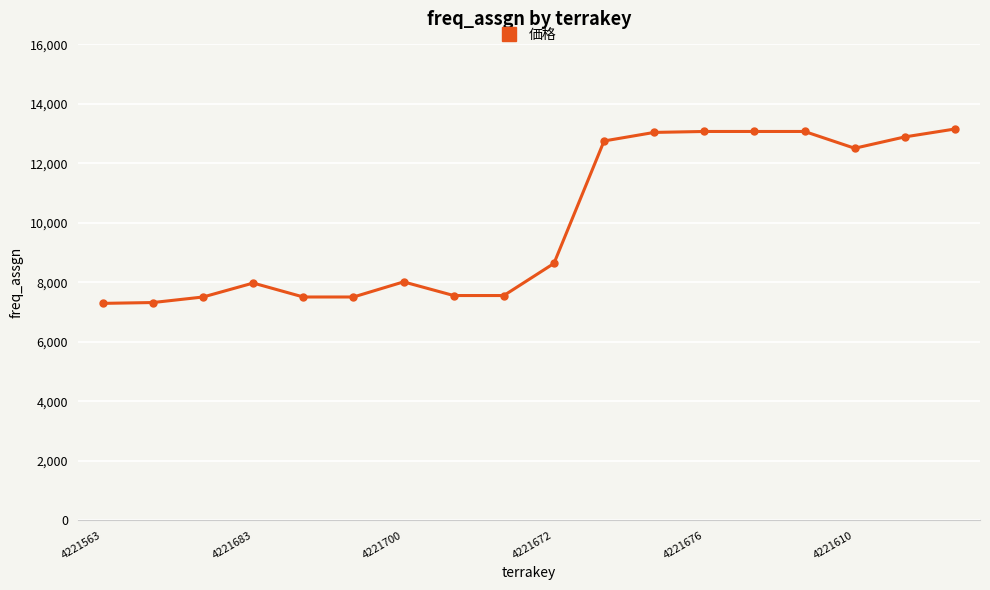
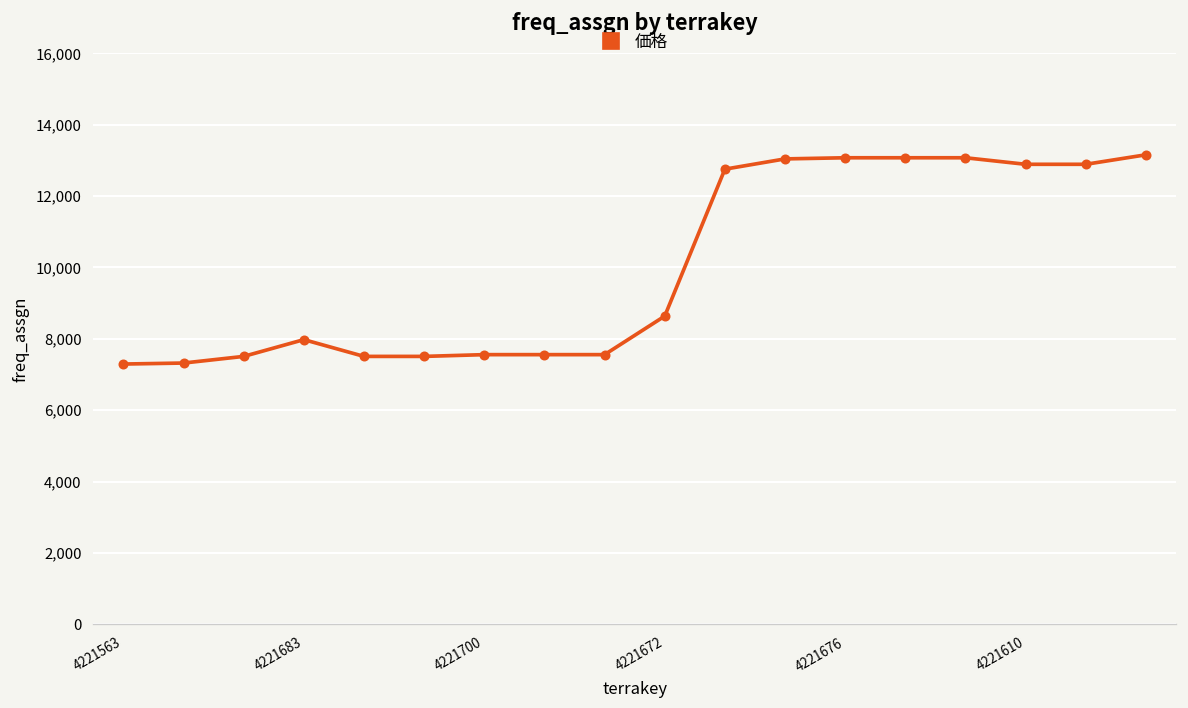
  {
    "4221563": "7,300",
    "4221683": "8,000",
-   "4221700": "8,000",
+   "4221700": "7,600",
    "4221672": "8,600",
    "4221676": "13,100",
-   "4221610": "12,500"
+   "4221610": "12,900"
  }
